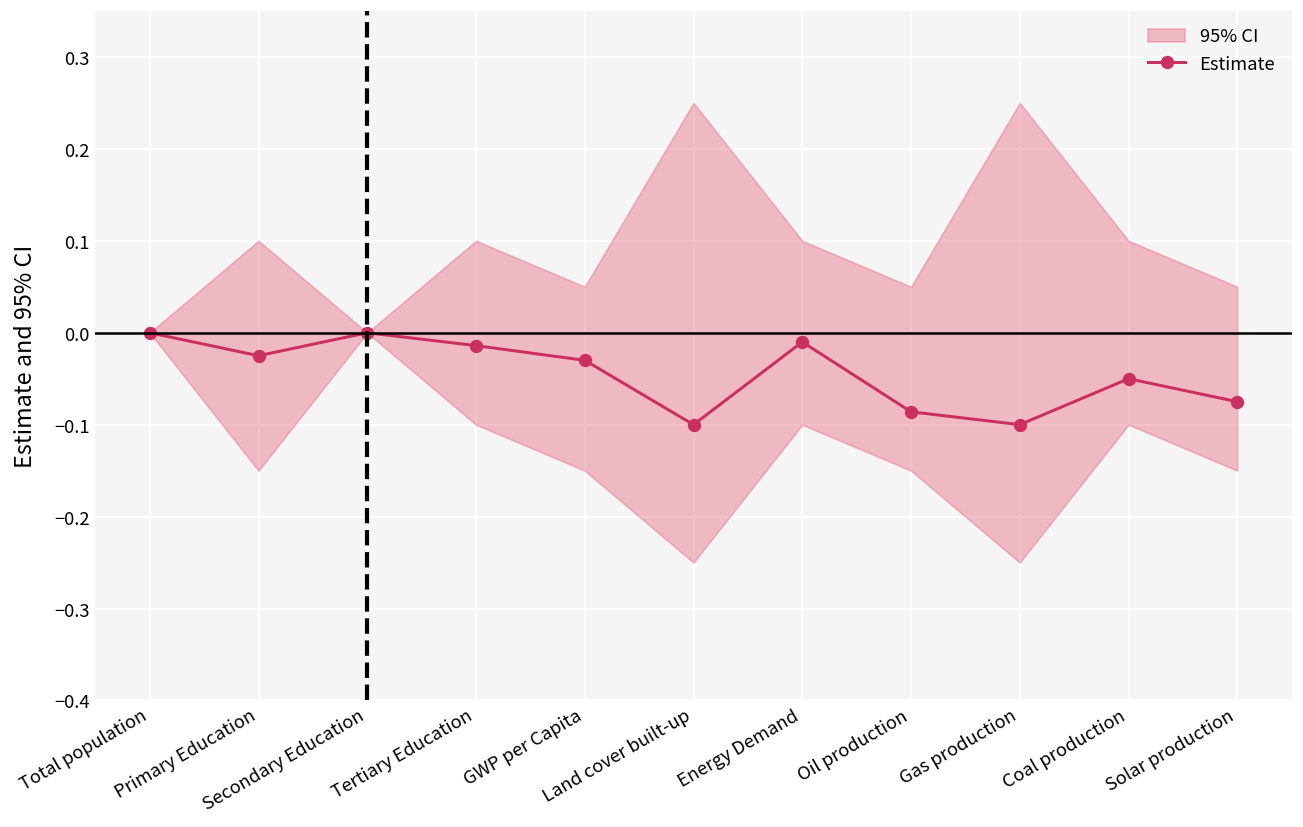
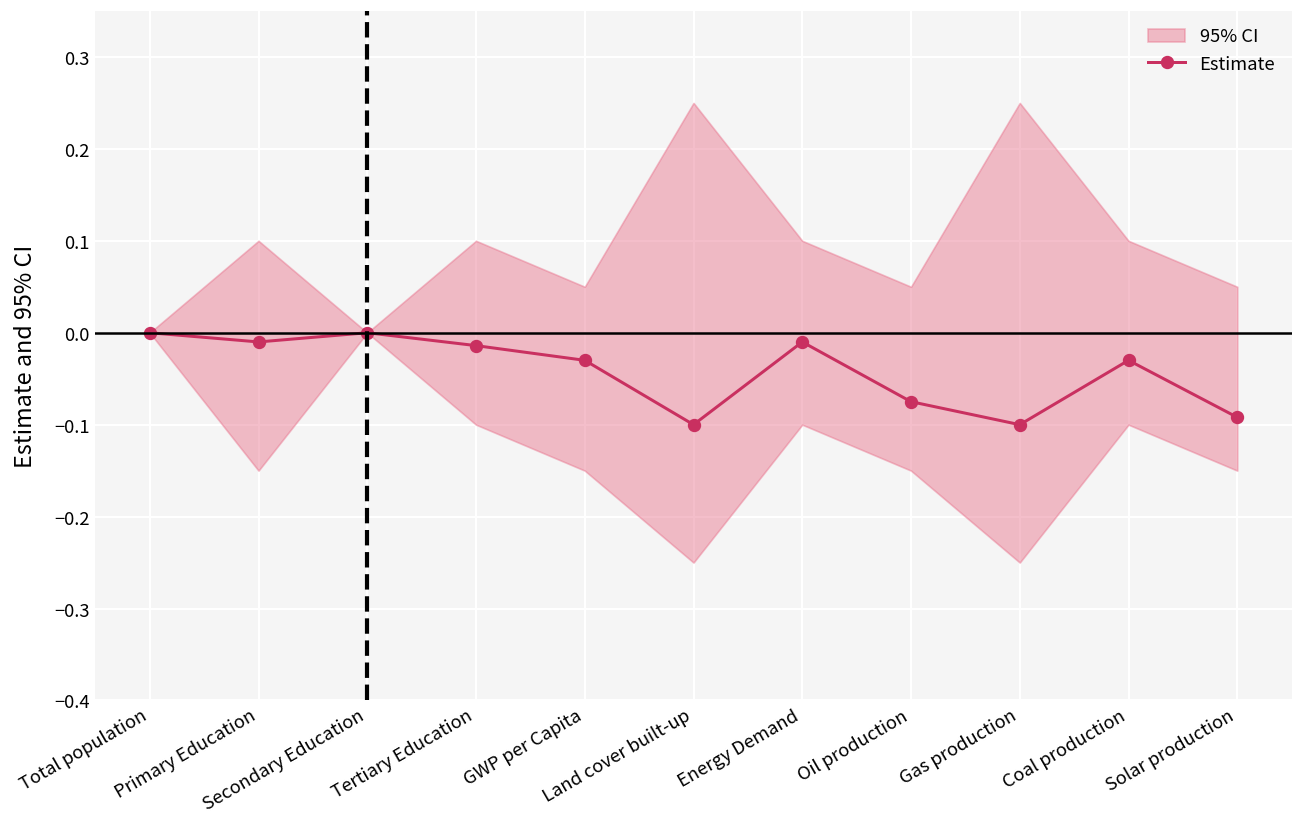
  {
    "Estimate": {
-     "Primary Education": -0.03,
+     "Primary Education": -0.01,
      "Tertiary Education": -0.01,
      "GWP per Capita": -0.03,
      "Land cover built-up": -0.10,
      "Energy Demand": -0.01,
-     "Oil production": -0.09,
+     "Oil production": -0.08,
      "Gas production": -0.10,
-     "Coal production": -0.05,
-     "Solar production": -0.08
+     "Coal production": -0.03,
+     "Solar production": -0.09
    }
  }
